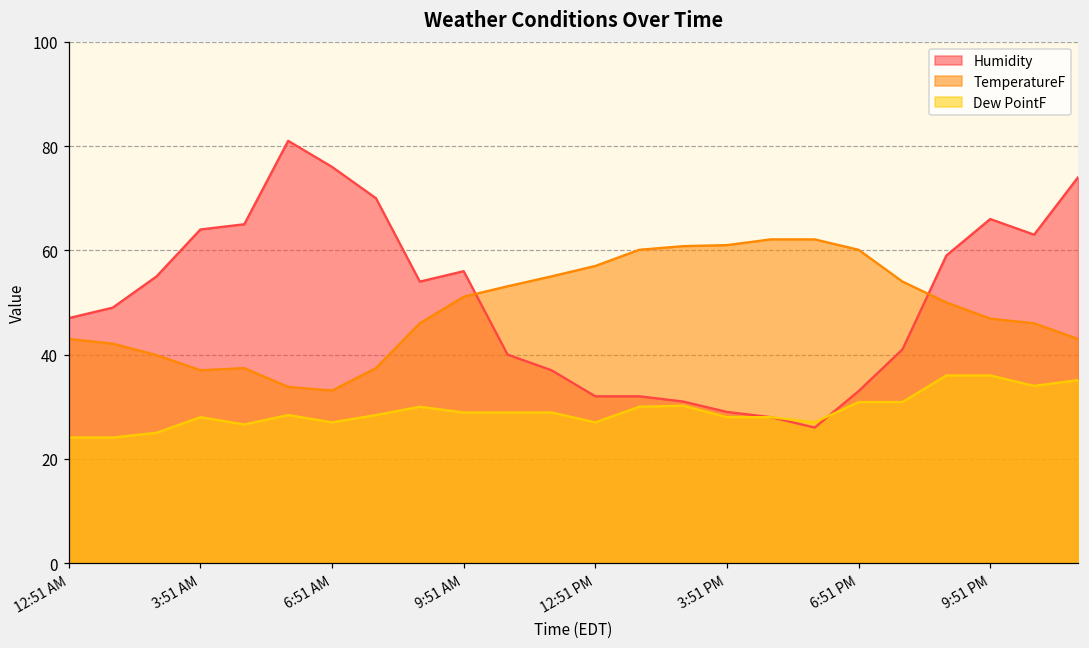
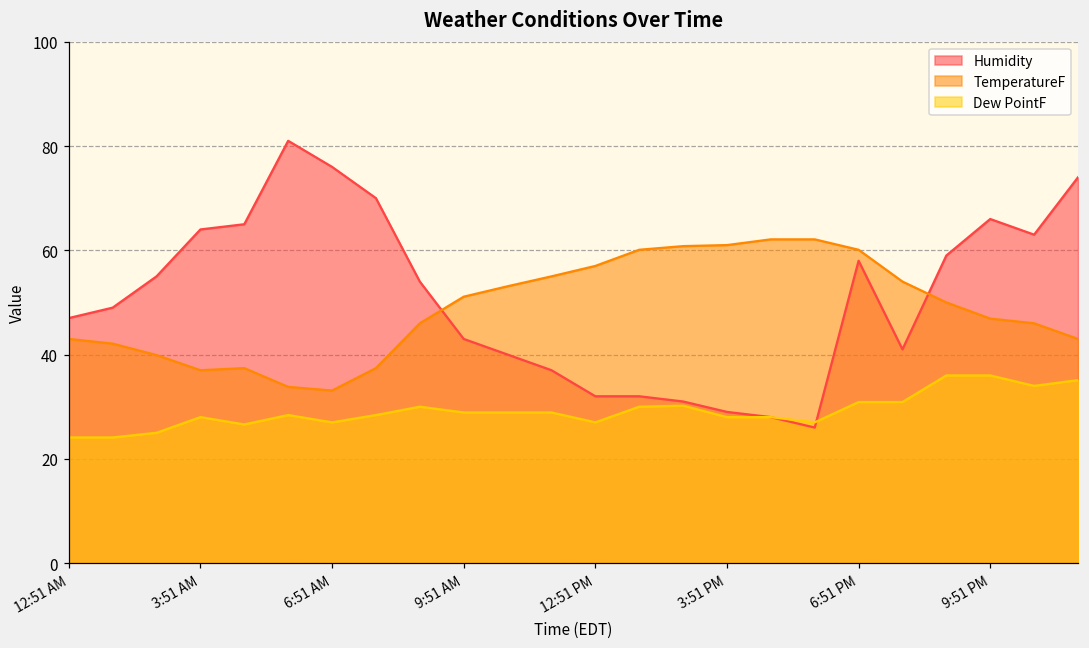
  {
    "Humidity": {
      "12:51 AM": 47,
      "3:51 AM": 64,
      "6:51 AM": 76,
-     "9:51 AM": 56,
+     "9:51 AM": 43,
      "12:51 PM": 32,
      "3:51 PM": 29,
-     "6:51 PM": 33,
+     "6:51 PM": 58,
      "9:51 PM": 66
    }
  }
